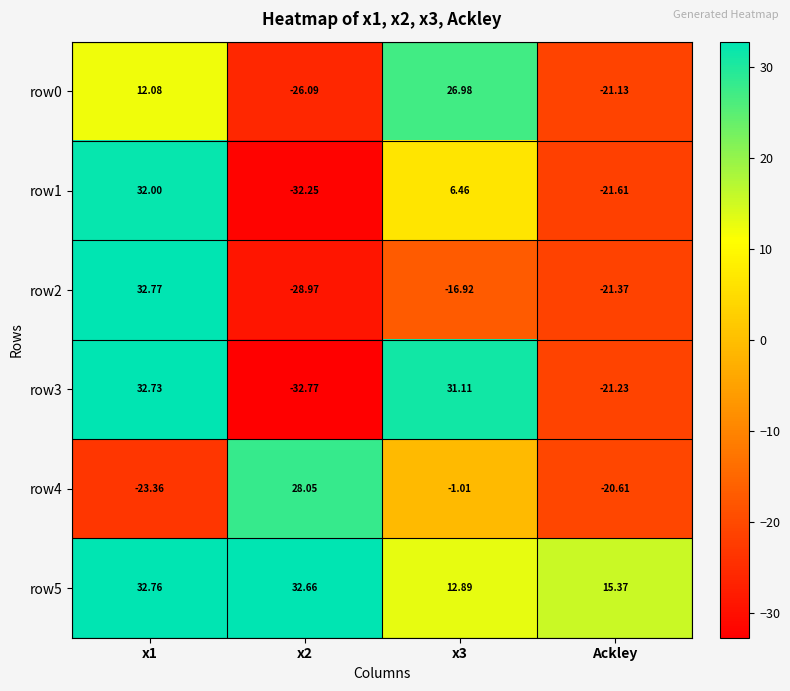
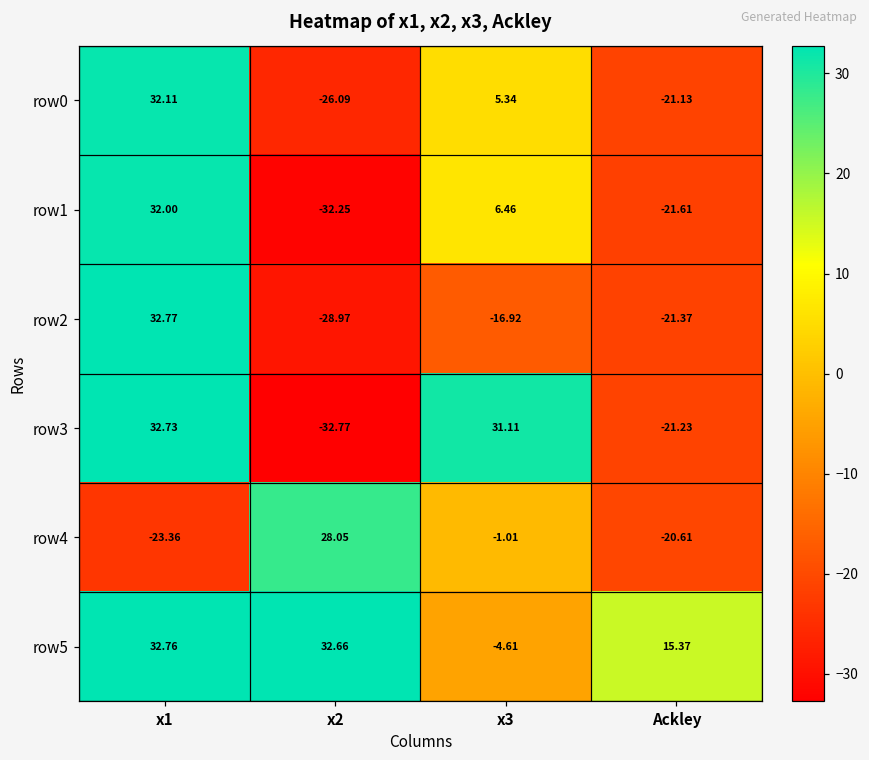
  {
    "row0": {
-     "x1": 12.08,
+     "x1": 32.11,
      "x2": -26.09,
-     "x3": 26.98,
+     "x3": 5.34,
      "Ackley": -21.13
    },
    "row1": {
      "x1": 32.00,
      "x2": -32.25,
      "x3": 6.46,
      "Ackley": -21.61
    },
    "row2": {
      "x1": 32.77,
      "x2": -28.97,
      "x3": -16.92,
      "Ackley": -21.37
    },
    "row3": {
      "x1": 32.73,
      "x2": -32.77,
      "x3": 31.11,
      "Ackley": -21.23
    },
    "row4": {
      "x1": -23.36,
      "x2": 28.05,
      "x3": -1.01,
      "Ackley": -20.61
    },
    "row5": {
      "x1": 32.76,
      "x2": 32.66,
-     "x3": 12.89,
+     "x3": -4.61,
      "Ackley": 15.37
    }
  }
